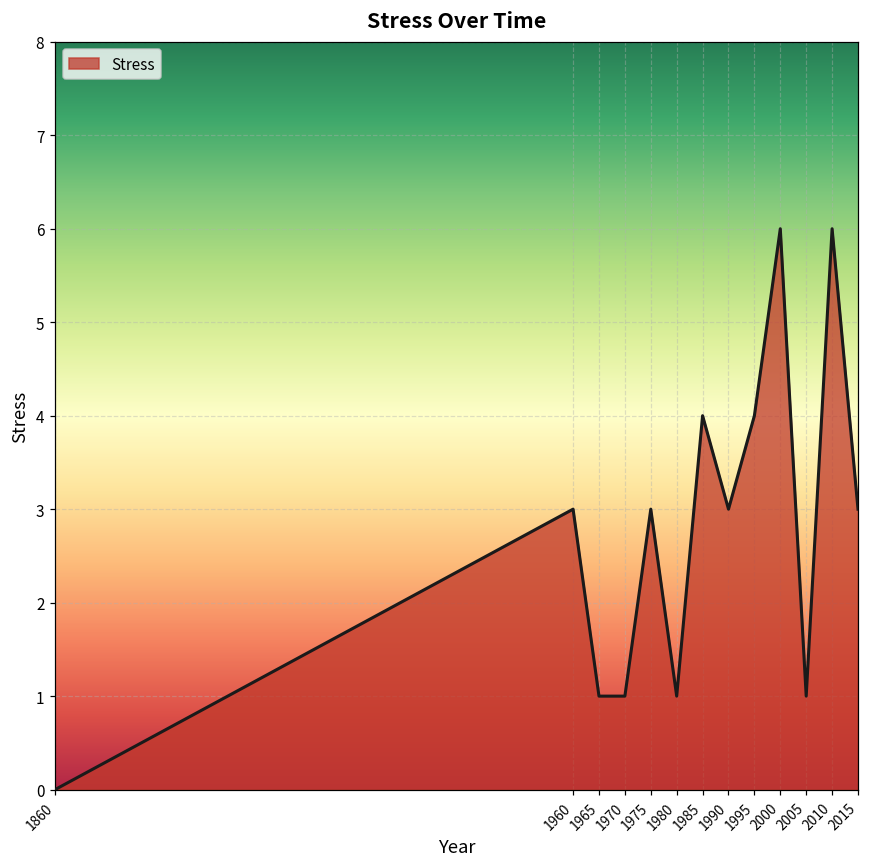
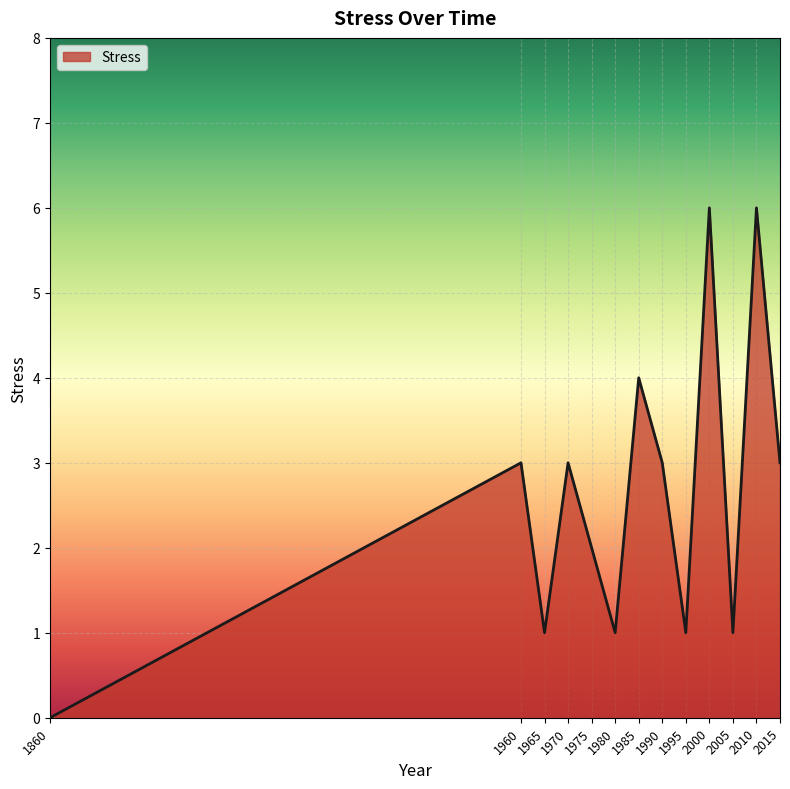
  {
    "1860": 0,
    "1960": 3,
    "1965": 1,
-   "1970": 1,
-   "1975": 3,
+   "1970": 3,
+   "1975": 2,
    "1980": 1,
    "1985": 4,
    "1990": 3,
-   "1995": 4,
+   "1995": 1,
    "2000": 6,
    "2005": 1,
    "2010": 6,
    "2015": 3
  }
